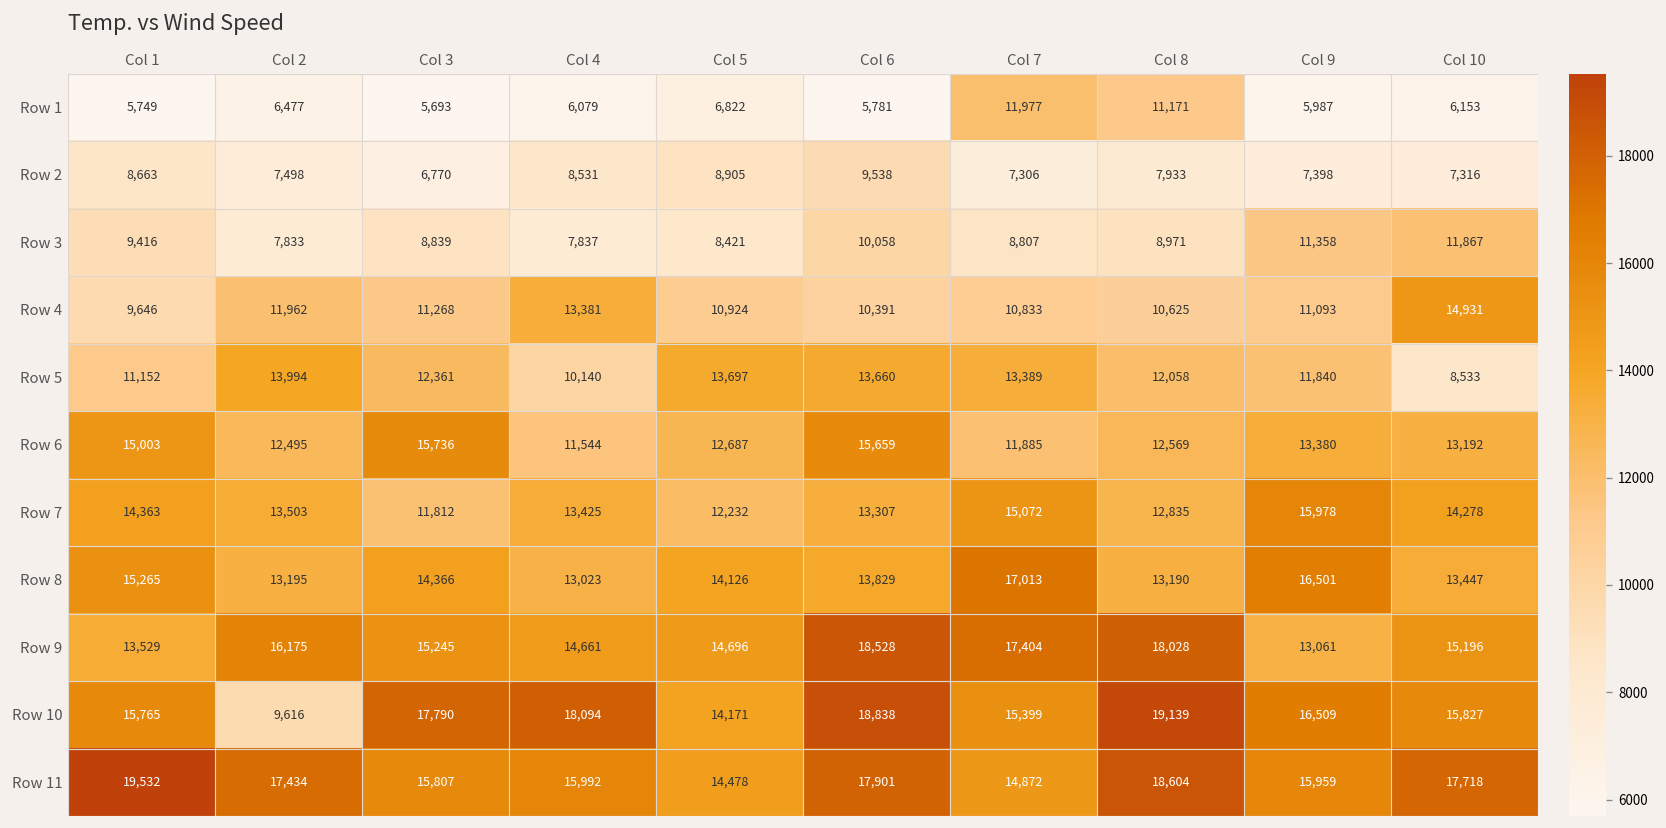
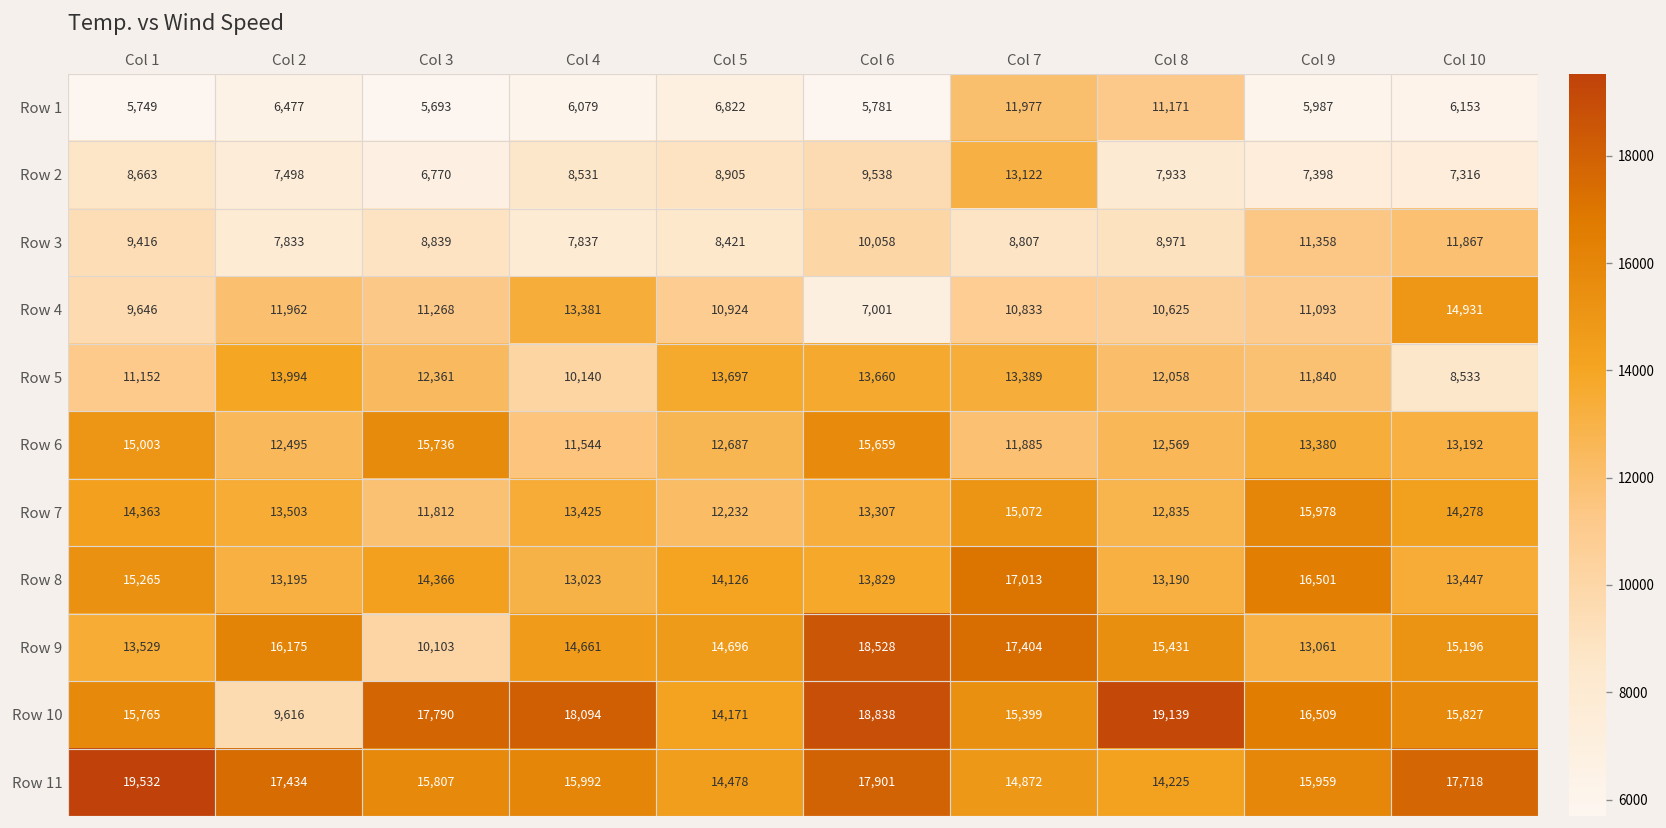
  {
    "Row 1": {
      "Col 1": "5,749",
      "Col 2": "6,477",
      "Col 3": "5,693",
      "Col 4": "6,079",
      "Col 5": "6,822",
      "Col 6": "5,781",
      "Col 7": "11,977",
      "Col 8": "11,171",
      "Col 9": "5,987",
      "Col 10": "6,153"
    },
    "Row 2": {
      "Col 1": "8,663",
      "Col 2": "7,498",
      "Col 3": "6,770",
      "Col 4": "8,531",
      "Col 5": "8,905",
      "Col 6": "9,538",
-     "Col 7": "7,306",
+     "Col 7": "13,122",
      "Col 8": "7,933",
      "Col 9": "7,398",
      "Col 10": "7,316"
    },
    "Row 3": {
      "Col 1": "9,416",
      "Col 2": "7,833",
      "Col 3": "8,839",
      "Col 4": "7,837",
      "Col 5": "8,421",
      "Col 6": "10,058",
      "Col 7": "8,807",
      "Col 8": "8,971",
      "Col 9": "11,358",
      "Col 10": "11,867"
    },
    "Row 4": {
      "Col 1": "9,646",
      "Col 2": "11,962",
      "Col 3": "11,268",
      "Col 4": "13,381",
      "Col 5": "10,924",
-     "Col 6": "10,391",
+     "Col 6": "7,001",
      "Col 7": "10,833",
      "Col 8": "10,625",
      "Col 9": "11,093",
      "Col 10": "14,931"
    },
    "Row 5": {
      "Col 1": "11,152",
      "Col 2": "13,994",
      "Col 3": "12,361",
      "Col 4": "10,140",
      "Col 5": "13,697",
      "Col 6": "13,660",
      "Col 7": "13,389",
      "Col 8": "12,058",
      "Col 9": "11,840",
      "Col 10": "8,533"
    },
    "Row 6": {
      "Col 1": "15,003",
      "Col 2": "12,495",
      "Col 3": "15,736",
      "Col 4": "11,544",
      "Col 5": "12,687",
      "Col 6": "15,659",
      "Col 7": "11,885",
      "Col 8": "12,569",
      "Col 9": "13,380",
      "Col 10": "13,192"
    },
    "Row 7": {
      "Col 1": "14,363",
      "Col 2": "13,503",
      "Col 3": "11,812",
      "Col 4": "13,425",
      "Col 5": "12,232",
      "Col 6": "13,307",
      "Col 7": "15,072",
      "Col 8": "12,835",
      "Col 9": "15,978",
      "Col 10": "14,278"
    },
    "Row 8": {
      "Col 1": "15,265",
      "Col 2": "13,195",
      "Col 3": "14,366",
      "Col 4": "13,023",
      "Col 5": "14,126",
      "Col 6": "13,829",
      "Col 7": "17,013",
      "Col 8": "13,190",
      "Col 9": "16,501",
      "Col 10": "13,447"
    },
    "Row 9": {
      "Col 1": "13,529",
      "Col 2": "16,175",
-     "Col 3": "15,245",
+     "Col 3": "10,103",
      "Col 4": "14,661",
      "Col 5": "14,696",
      "Col 6": "18,528",
      "Col 7": "17,404",
-     "Col 8": "18,028",
+     "Col 8": "15,431",
      "Col 9": "13,061",
      "Col 10": "15,196"
    },
    "Row 10": {
      "Col 1": "15,765",
      "Col 2": "9,616",
      "Col 3": "17,790",
      "Col 4": "18,094",
      "Col 5": "14,171",
      "Col 6": "18,838",
      "Col 7": "15,399",
      "Col 8": "19,139",
      "Col 9": "16,509",
      "Col 10": "15,827"
    },
    "Row 11": {
      "Col 1": "19,532",
      "Col 2": "17,434",
      "Col 3": "15,807",
      "Col 4": "15,992",
      "Col 5": "14,478",
      "Col 6": "17,901",
      "Col 7": "14,872",
-     "Col 8": "18,604",
+     "Col 8": "14,225",
      "Col 9": "15,959",
      "Col 10": "17,718"
    }
  }
